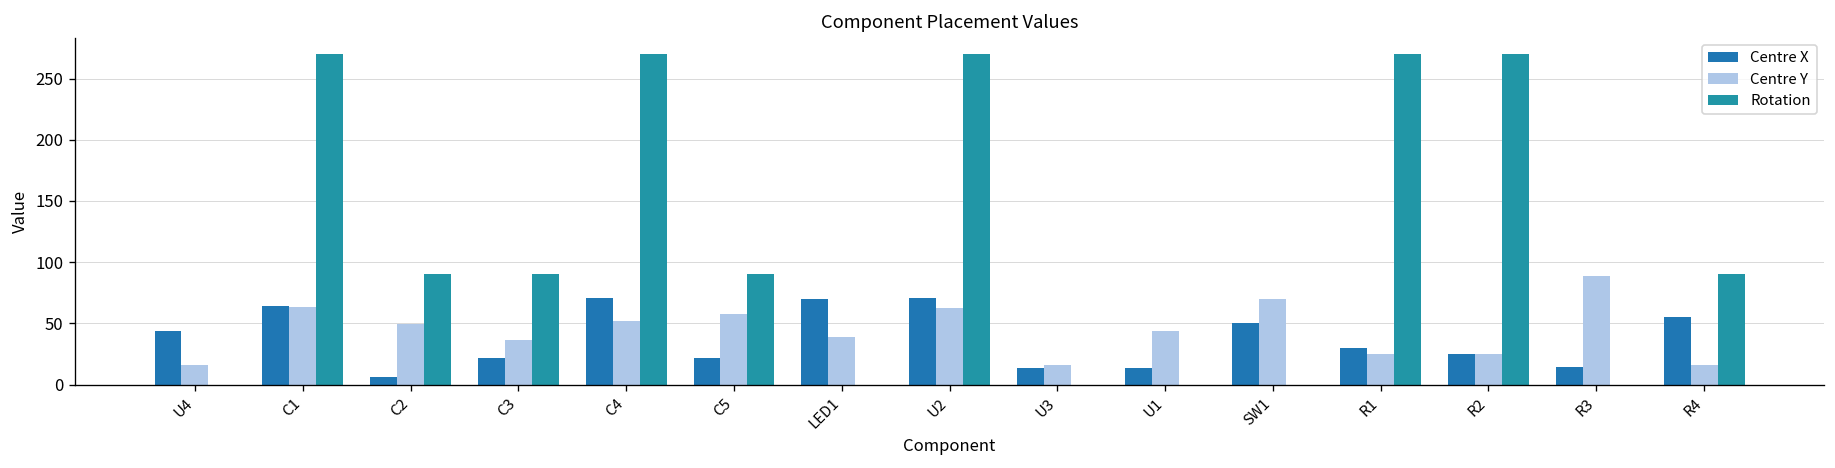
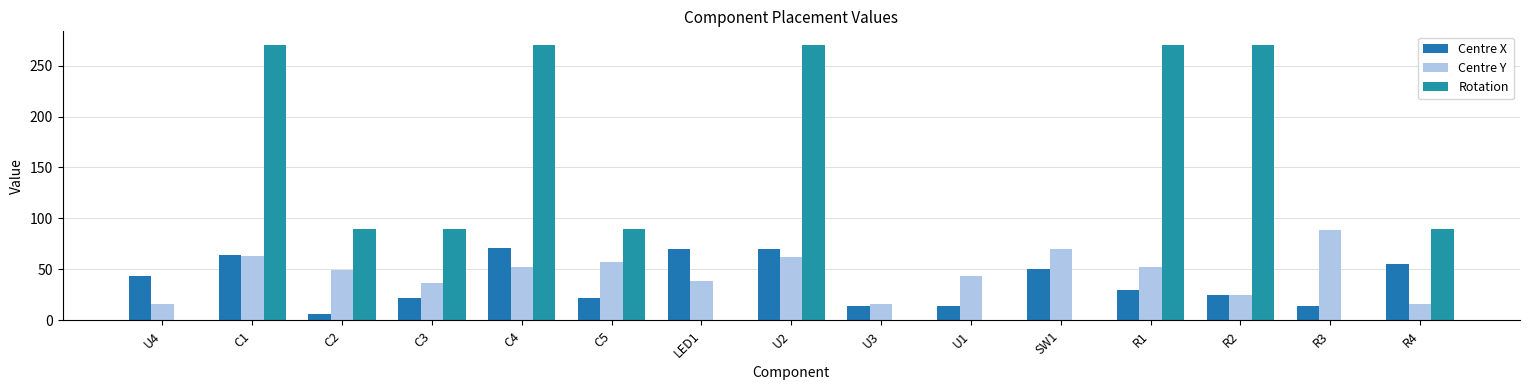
  {
    "Centre Y": {
      "U4": 16,
      "C1": 63,
      "C2": 50,
      "C3": 37,
      "C4": 52,
      "C5": 58,
      "LED1": 39,
      "U2": 63,
      "U3": 16,
      "U1": 44,
      "SW1": 70,
-     "R1": 25,
+     "R1": 52,
      "R2": 25,
      "R3": 89,
      "R4": 16
    }
  }
